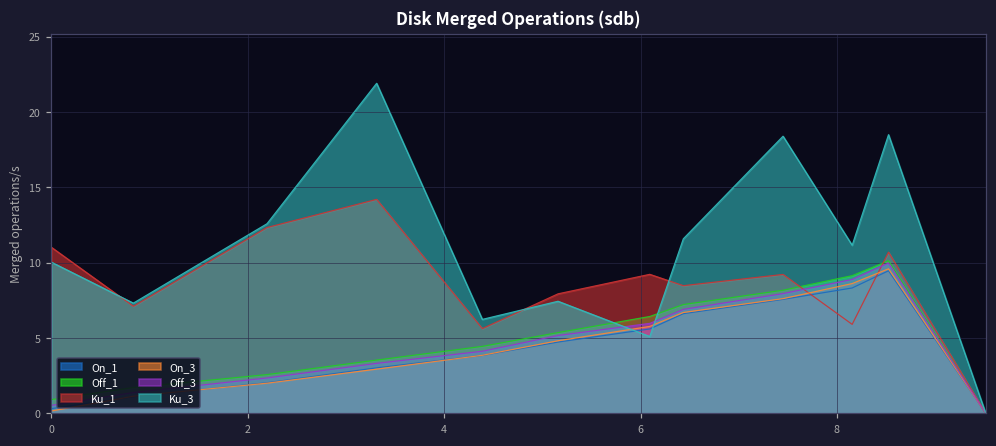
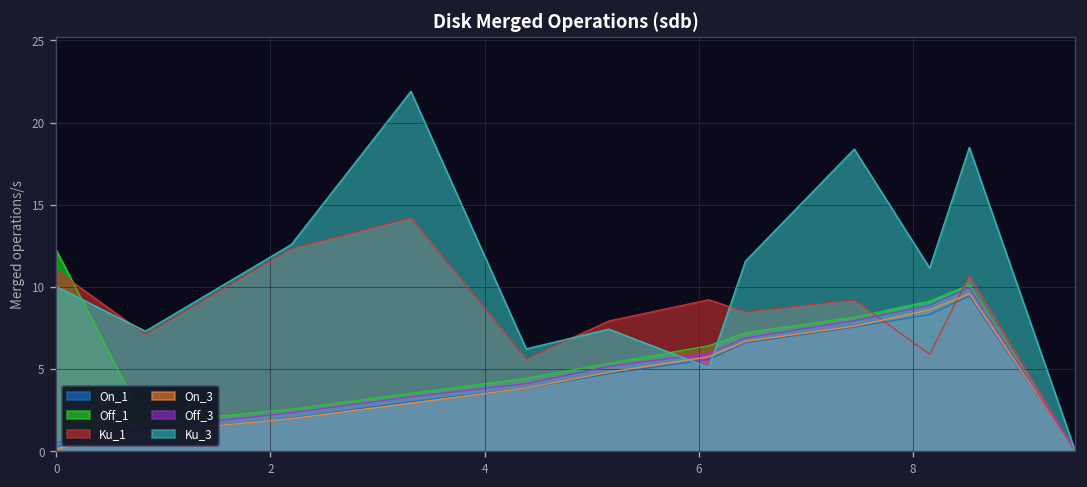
  {
    "Off_1": {
-     "0": 0.9
+     "0": 12.3
    },
    "Ku_1": {
      "0": 11.0
    },
    "Off_3": {
      "0": 0.5
    },
    "Ku_3": {
      "0": 10.0
    }
  }
